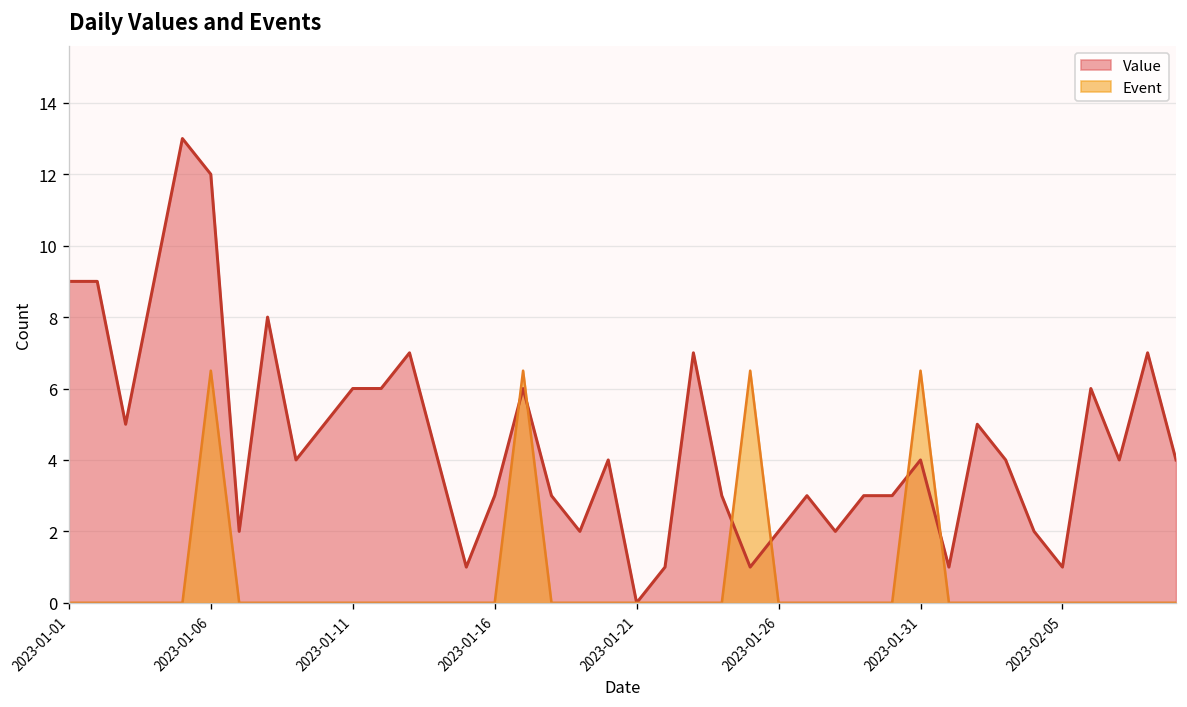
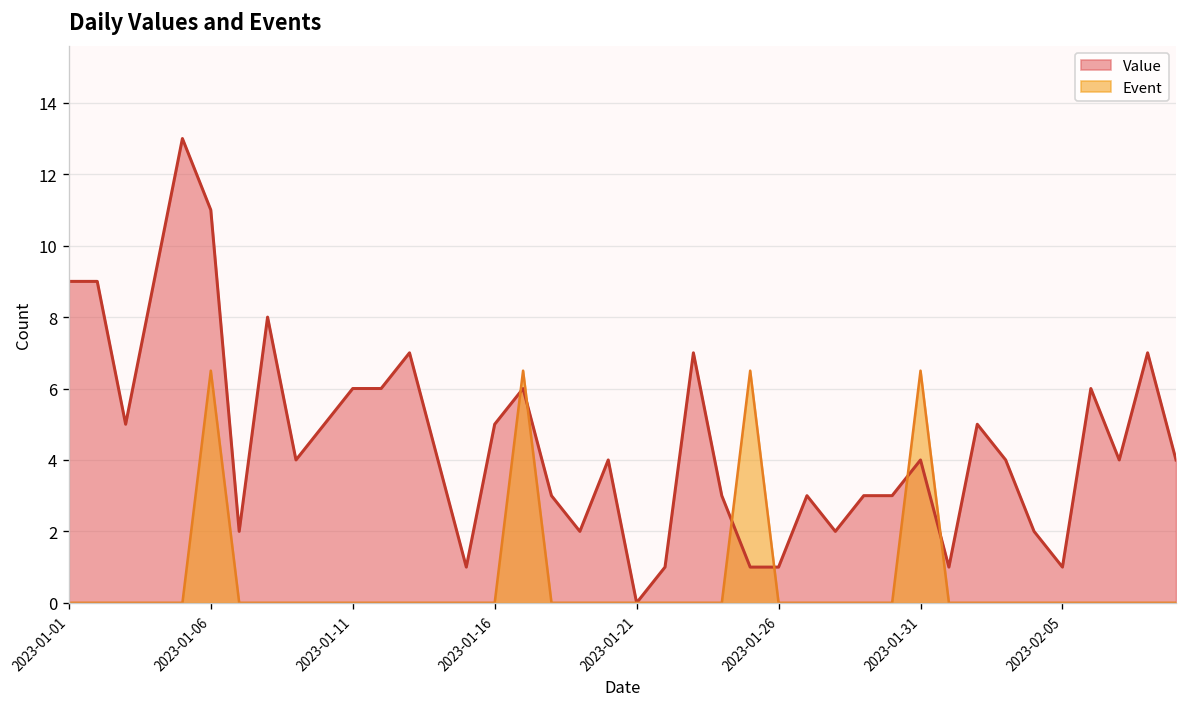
  {
    "Value": {
      "2023-01-01": 9,
-     "2023-01-06": 12,
+     "2023-01-06": 11,
      "2023-01-11": 6,
-     "2023-01-16": 3,
-     "2023-01-26": 2,
+     "2023-01-16": 5,
+     "2023-01-26": 1,
      "2023-01-31": 4,
      "2023-02-05": 1
    },
    "Event": {
      "2023-01-01": 0,
      "2023-01-06": 6.5,
      "2023-01-11": 0,
      "2023-01-16": 0,
      "2023-01-26": 0,
      "2023-01-31": 6.5,
      "2023-02-05": 0
    }
  }
